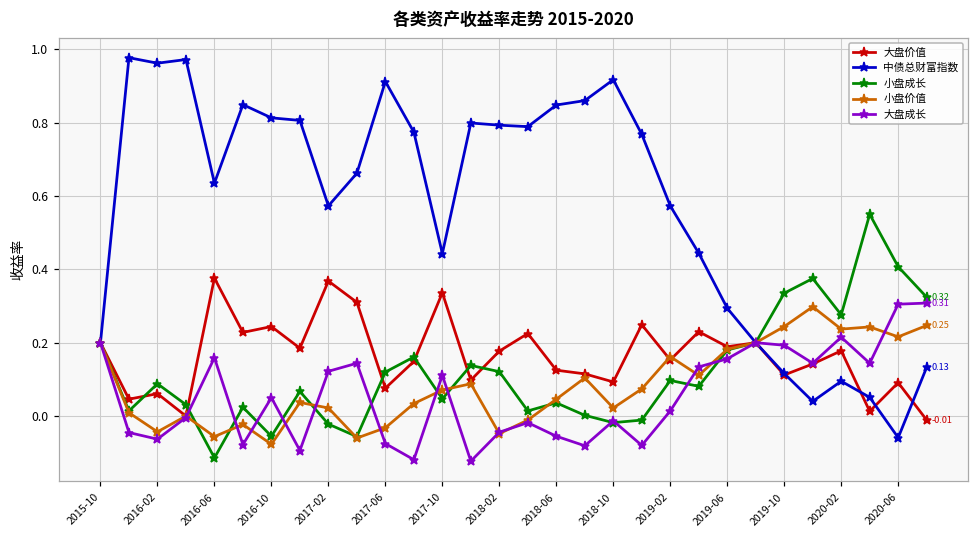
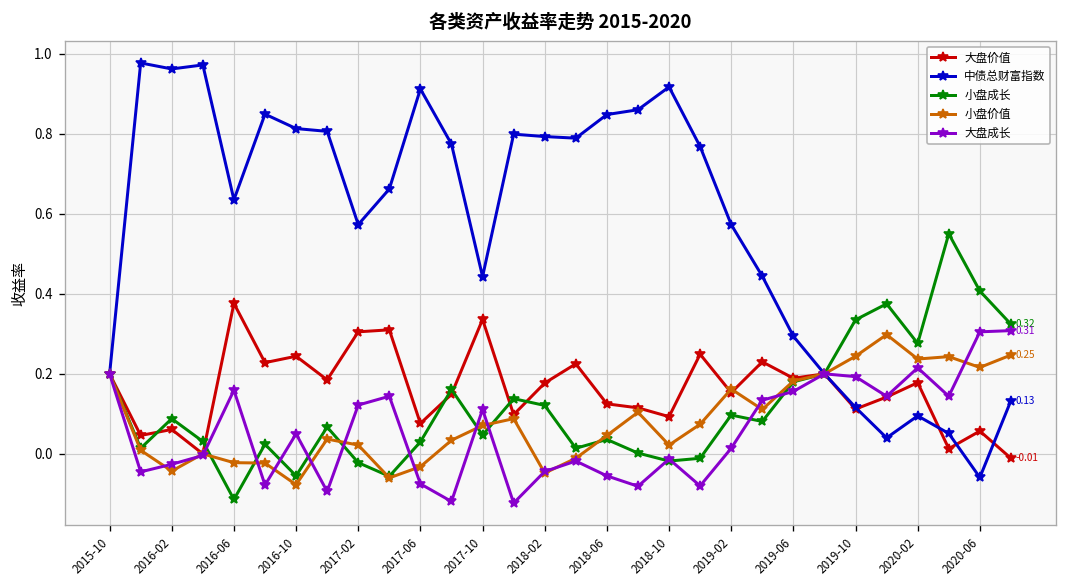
  {
    "大盘价值": {
      "2016-02": 0.06,
      "2016-06": 0.38,
      "2016-10": 0.24,
-     "2017-02": 0.37,
+     "2017-02": 0.31,
      "2017-06": 0.08,
      "2017-10": 0.34,
      "2018-02": 0.18,
      "2018-06": 0.13,
      "2018-10": 0.09,
      "2019-02": 0.15,
      "2020-02": 0.18,
-     "2020-06": 0.09
+     "2020-06": 0.06
    },
    "中债总财富指数": {
      "2016-02": 0.96,
      "2016-06": 0.64,
      "2016-10": 0.81,
      "2017-02": 0.57,
      "2017-06": 0.91,
      "2017-10": 0.44,
      "2018-02": 0.79,
      "2018-06": 0.85,
      "2018-10": 0.92,
      "2019-02": 0.57,
      "2019-06": 0.29,
      "2020-02": 0.10,
      "2020-06": -0.06
    },
    "小盘成长": {
      "2016-02": 0.09,
      "2016-06": -0.11,
      "2016-10": -0.06,
      "2017-02": -0.02,
-     "2017-06": 0.12,
+     "2017-06": 0.03,
      "2017-10": 0.05,
      "2018-02": 0.12,
      "2018-06": 0.04,
      "2019-02": 0.10,
      "2019-10": 0.34,
      "2020-02": 0.28,
      "2020-06": 0.41
    },
    "小盘价值": {
      "2016-02": -0.04,
-     "2016-06": -0.06,
+     "2016-06": -0.02,
      "2016-10": -0.08,
      "2017-02": 0.02,
      "2017-06": -0.03,
      "2017-10": 0.07,
      "2018-06": 0.05,
      "2018-10": 0.02,
      "2019-02": 0.16,
      "2019-10": 0.24,
      "2020-02": 0.24,
      "2020-06": 0.22
    },
    "大盘成长": {
-     "2016-02": -0.06,
+     "2016-02": -0.03,
      "2016-06": 0.16,
      "2016-10": 0.05,
      "2017-02": 0.12,
      "2017-06": -0.08,
      "2017-10": 0.11,
      "2018-06": -0.06,
      "2019-02": 0.01,
      "2019-06": 0.16,
      "2019-10": 0.19,
      "2020-02": 0.22
    }
  }
